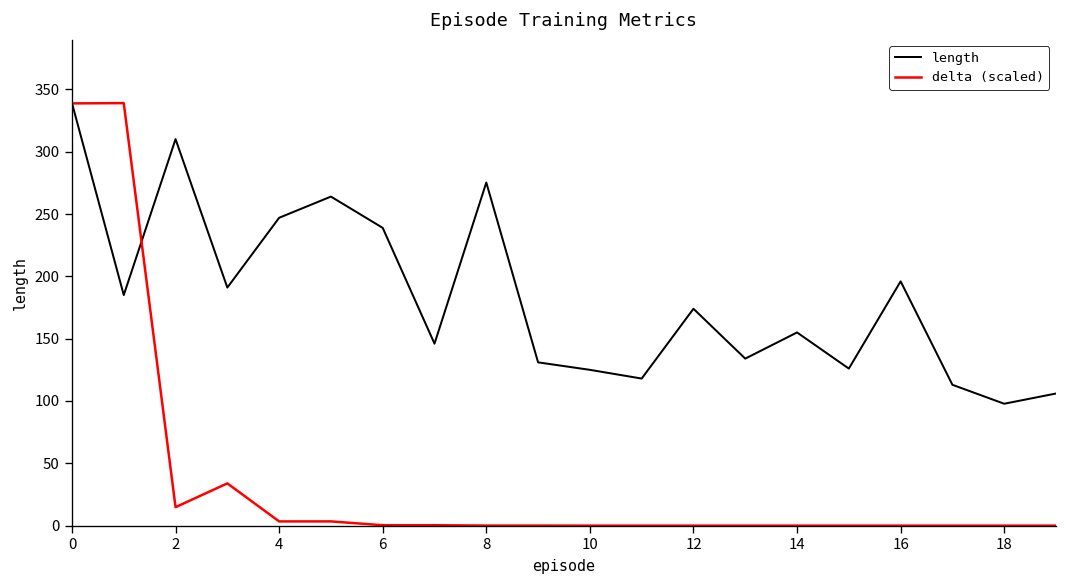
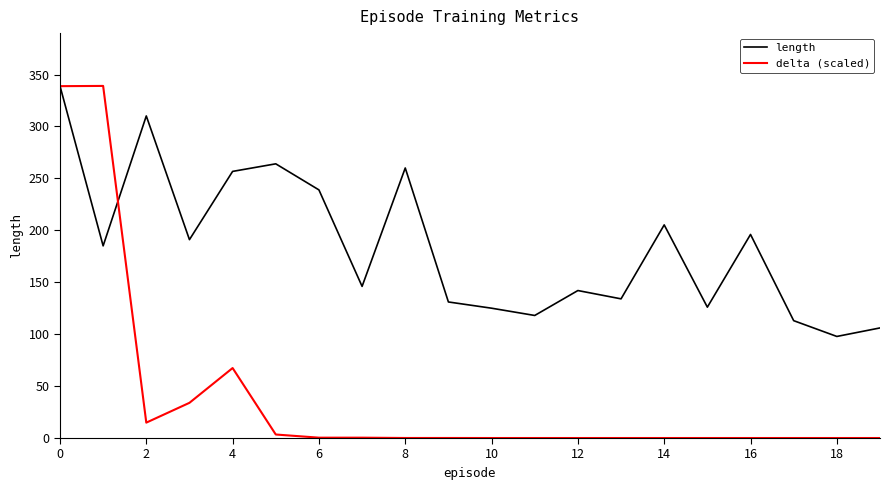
  {
    "length": {
      "2": 310,
-     "4": 247,
+     "4": 257,
      "6": 239,
-     "8": 275,
+     "8": 260,
      "10": 125,
-     "12": 174,
-     "14": 155,
+     "12": 142,
+     "14": 205,
      "16": 196,
      "18": 98
    },
    "delta (scaled)": {
      "2": 15,
-     "4": 3,
+     "4": 67,
      "6": 0,
      "8": 0,
      "10": 0,
      "12": 0,
      "14": 0,
      "16": 0,
      "18": 0
    }
  }
